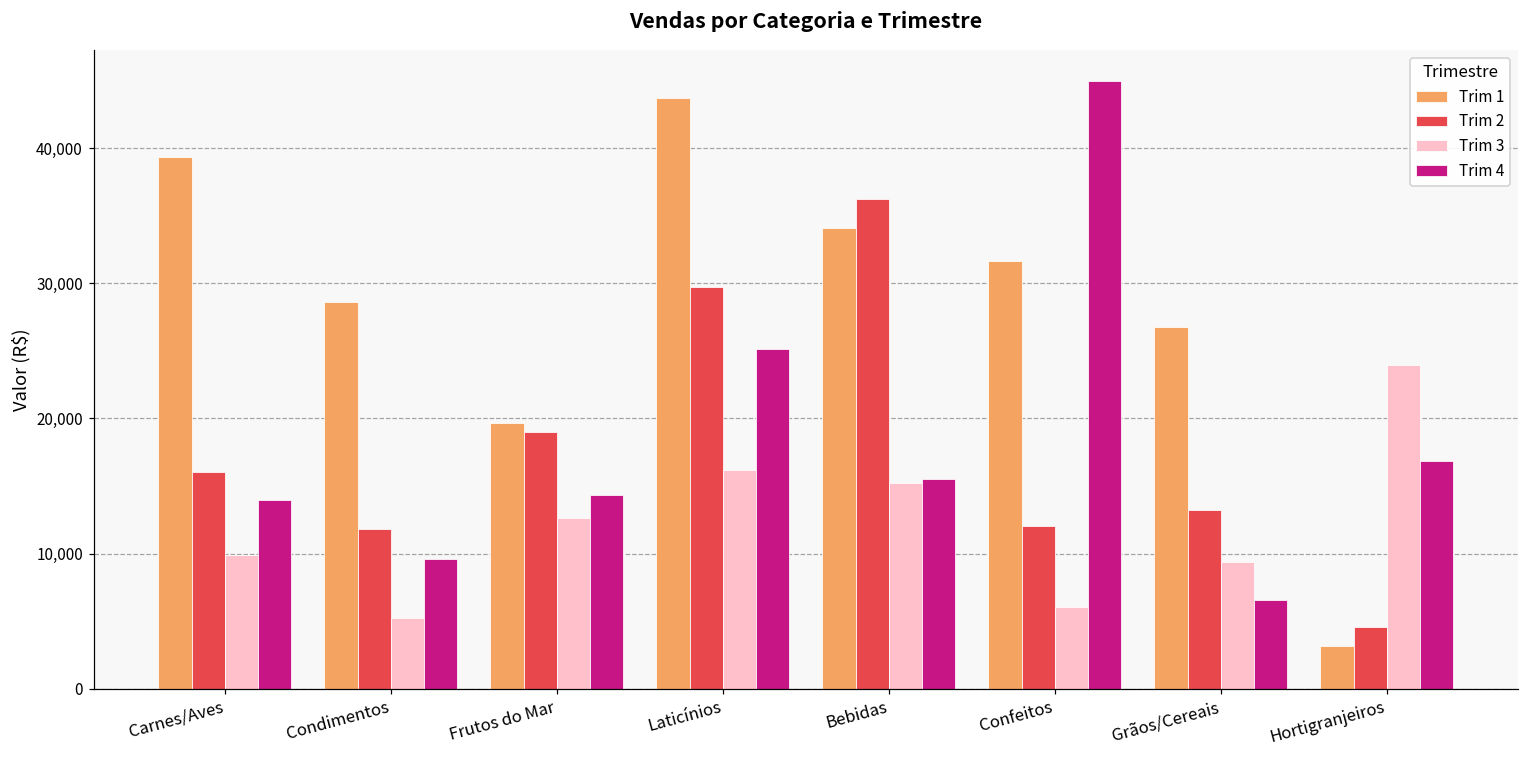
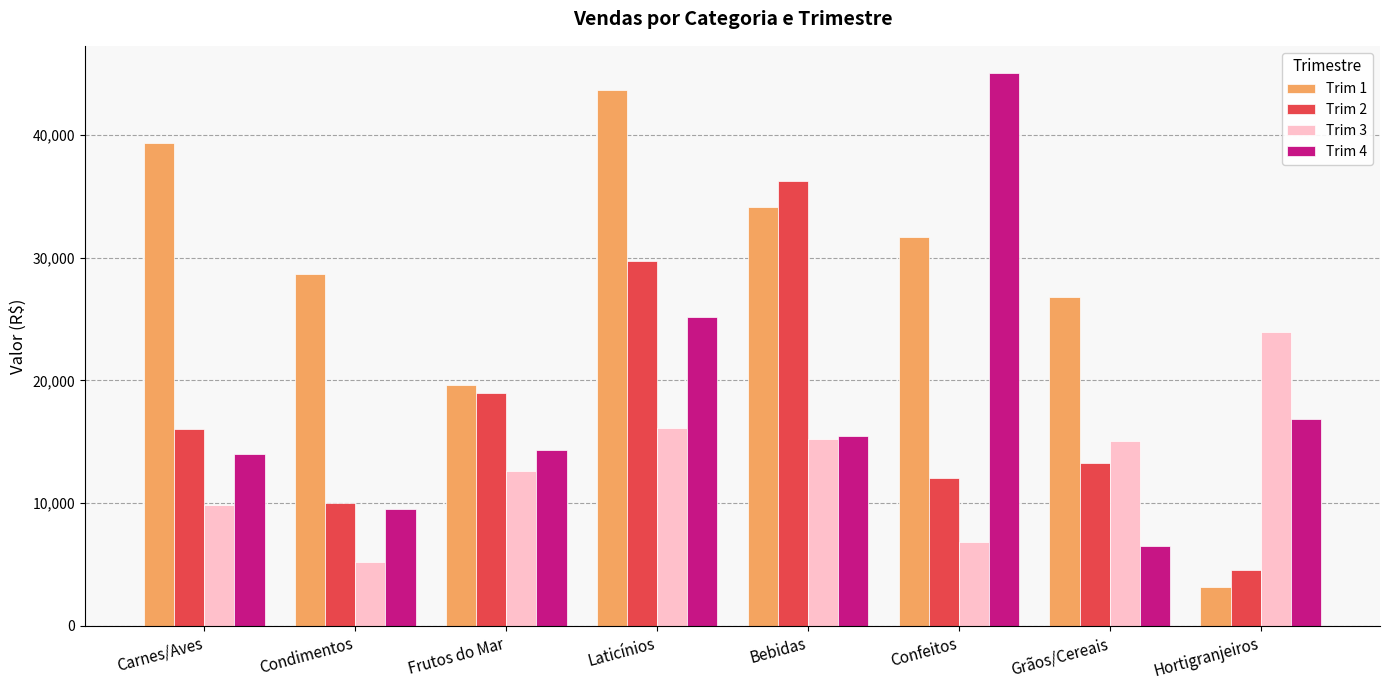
  {
    "Trim 1": {
      "Carnes/Aves": "39,400",
      "Condimentos": "28,600",
      "Frutos do Mar": "19,600",
      "Laticínios": "43,700",
      "Bebidas": "34,100",
      "Confeitos": "31,700",
      "Grãos/Cereais": "26,800",
      "Hortigranjeiros": "3,100"
    },
    "Trim 2": {
      "Carnes/Aves": "16,000",
-     "Condimentos": "11,800",
+     "Condimentos": "10,100",
      "Frutos do Mar": "19,000",
      "Laticínios": "29,700",
      "Bebidas": "36,200",
      "Confeitos": "12,100",
      "Grãos/Cereais": "13,300",
      "Hortigranjeiros": "4,600"
    },
    "Trim 3": {
      "Carnes/Aves": "9,900",
      "Condimentos": "5,200",
      "Frutos do Mar": "12,600",
      "Laticínios": "16,200",
      "Bebidas": "15,200",
-     "Confeitos": "6,100",
-     "Grãos/Cereais": "9,400",
+     "Confeitos": "6,800",
+     "Grãos/Cereais": "15,100",
      "Hortigranjeiros": "24,000"
    },
    "Trim 4": {
      "Carnes/Aves": "14,000",
      "Condimentos": "9,600",
      "Frutos do Mar": "14,300",
      "Laticínios": "25,200",
      "Bebidas": "15,500",
      "Confeitos": "45,000",
      "Grãos/Cereais": "6,600",
      "Hortigranjeiros": "16,900"
    }
  }
